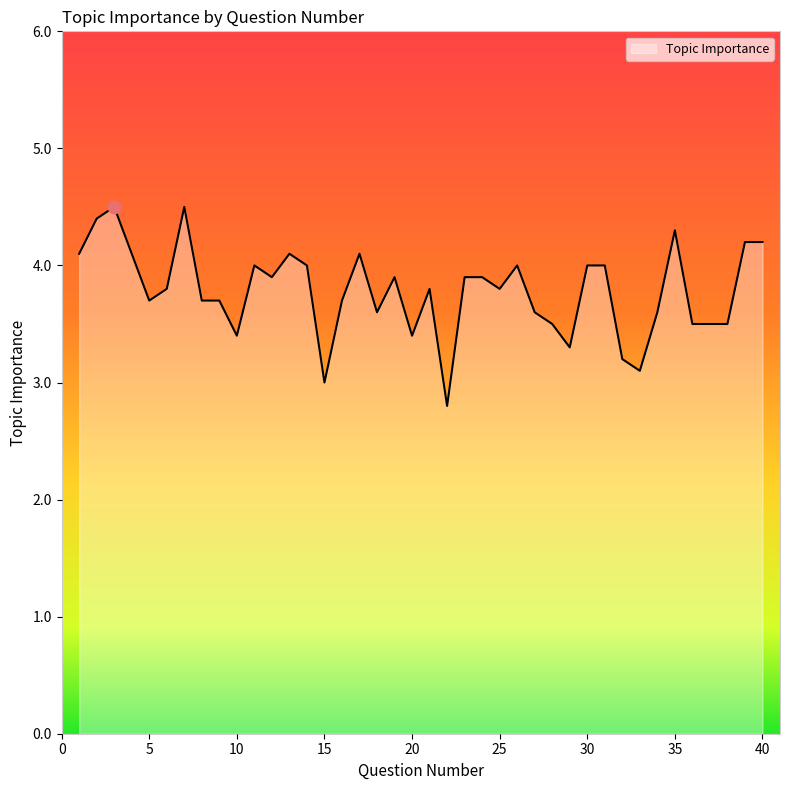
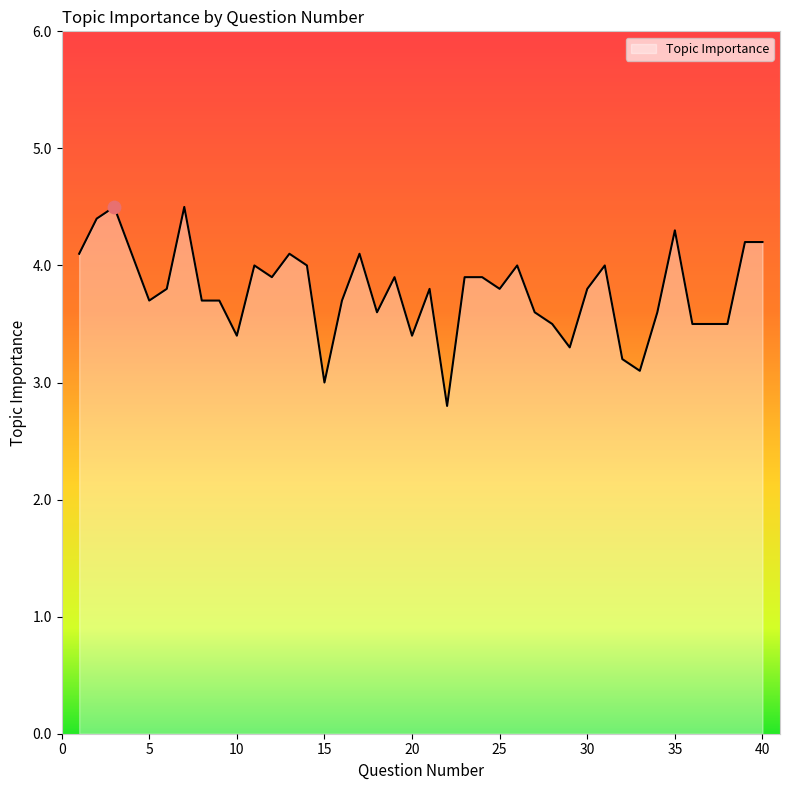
  {
    "Topic Importance": {
      "5": 3.7,
      "10": 3.4,
      "15": 3.0,
      "20": 3.4,
      "25": 3.8,
-     "30": 4.0,
+     "30": 3.8,
      "35": 4.3,
      "40": 4.2
    }
  }
